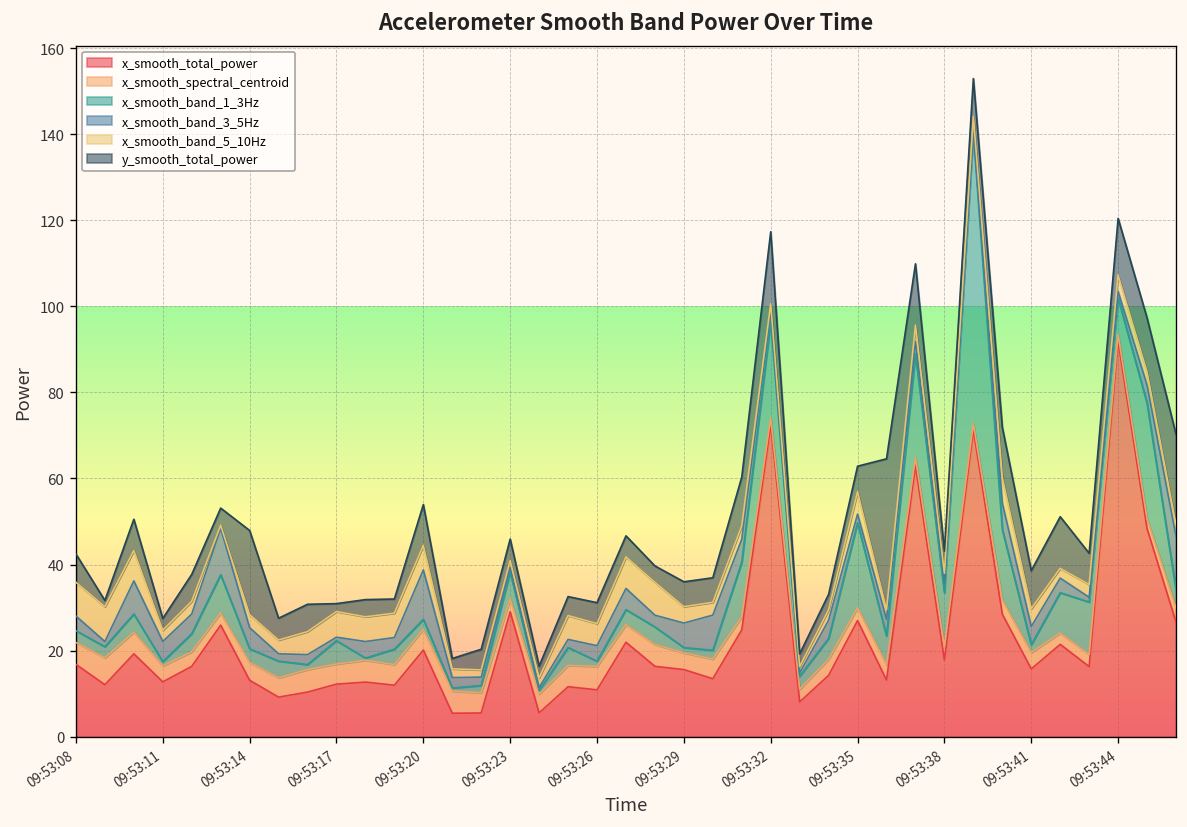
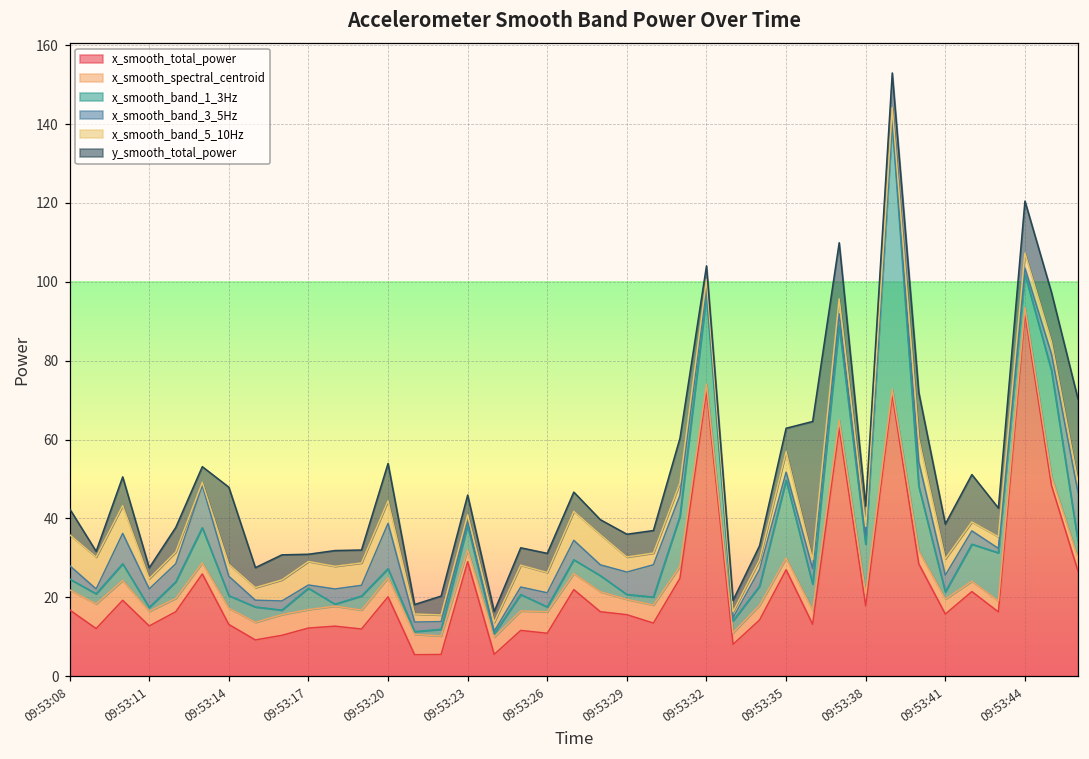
  {
    "x_smooth_total_power": {
      "09:53:08": 17,
      "09:53:11": 13,
      "09:53:14": 13,
      "09:53:17": 12,
      "09:53:20": 20,
      "09:53:23": 29,
      "09:53:26": 11,
      "09:53:29": 16,
      "09:53:32": 72,
      "09:53:35": 27,
      "09:53:38": 18,
      "09:53:41": 16,
      "09:53:44": 92
    },
    "y_smooth_total_power": {
      "09:53:08": 7,
      "09:53:11": 3,
      "09:53:14": 20,
      "09:53:17": 2,
      "09:53:20": 9,
      "09:53:23": 5,
      "09:53:26": 5,
      "09:53:29": 6,
-     "09:53:32": 17,
+     "09:53:32": 3,
      "09:53:35": 6,
      "09:53:38": 5,
      "09:53:41": 9,
      "09:53:44": 13
    }
  }
